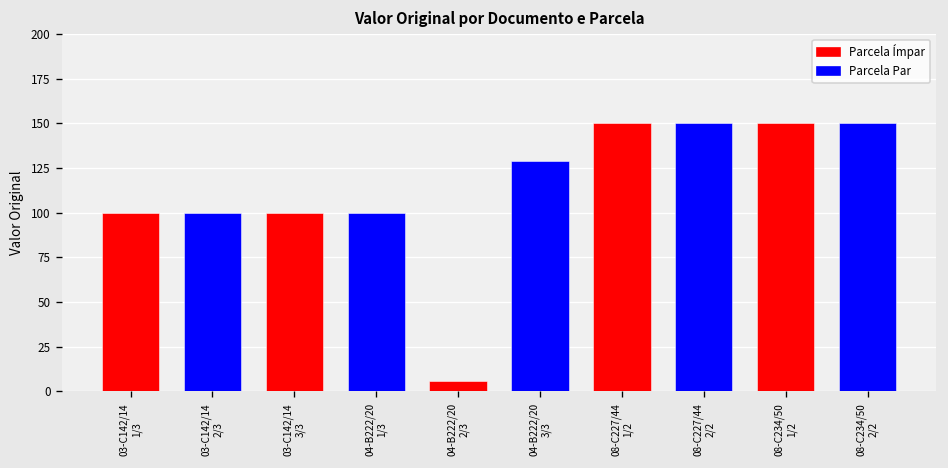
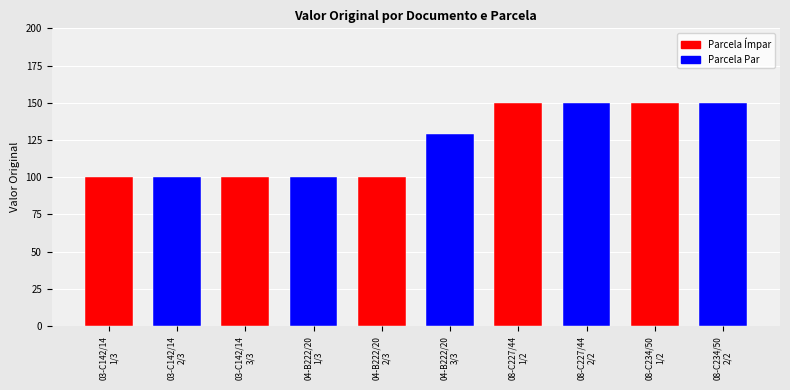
  {
    "03-C142/14 1/3": 100,
    "03-C142/14 2/3": 100,
    "03-C142/14 3/3": 100,
    "04-B222/20 1/3": 100,
-   "04-B222/20 2/3": 6,
+   "04-B222/20 2/3": 100,
    "04-B222/20 3/3": 129,
    "08-C227/44 1/2": 150,
    "08-C227/44 2/2": 150,
    "08-C234/50 1/2": 150,
    "08-C234/50 2/2": 150
  }
